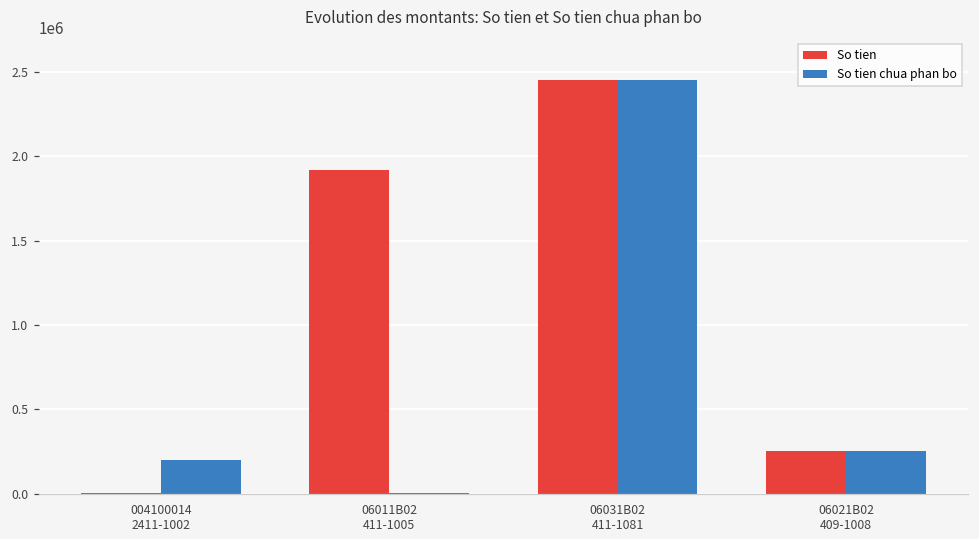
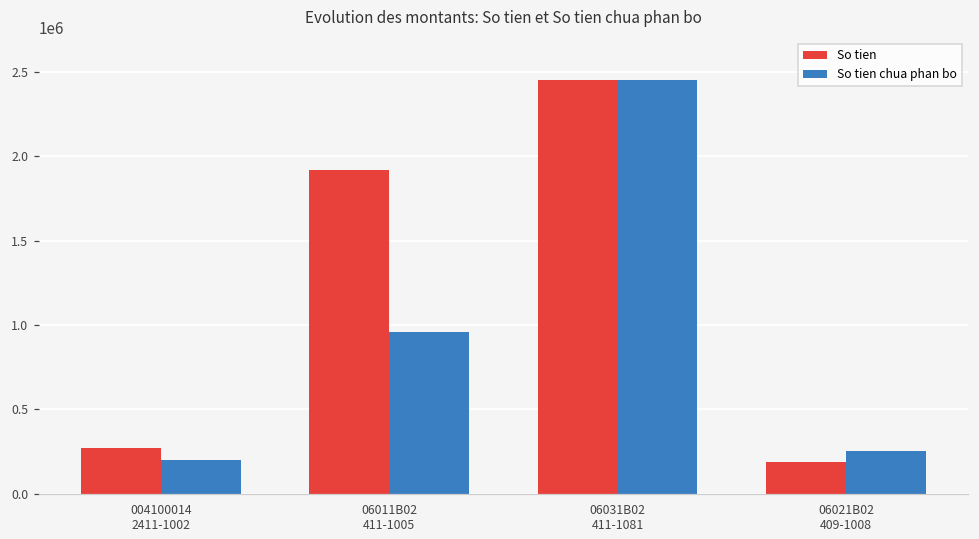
  {
    "So tien": {
-     "004100014 2411-1002": 10000,
+     "004100014 2411-1002": 270000,
      "06011B02 411-1005": 1920000,
      "06031B02 411-1081": 2450000,
-     "06021B02 409-1008": 250000
+     "06021B02 409-1008": 190000
    },
    "So tien chua phan bo": {
      "004100014 2411-1002": 200000,
-     "06011B02 411-1005": 10000,
+     "06011B02 411-1005": 960000,
      "06031B02 411-1081": 2450000,
      "06021B02 409-1008": 250000
    }
  }
